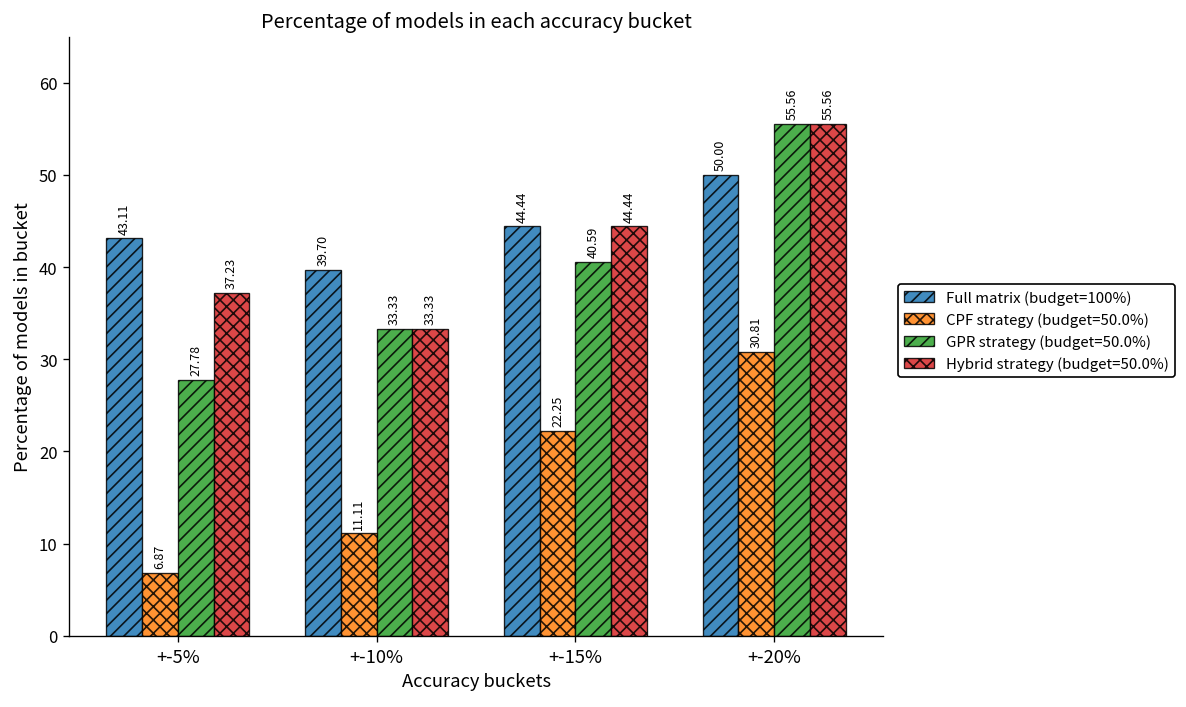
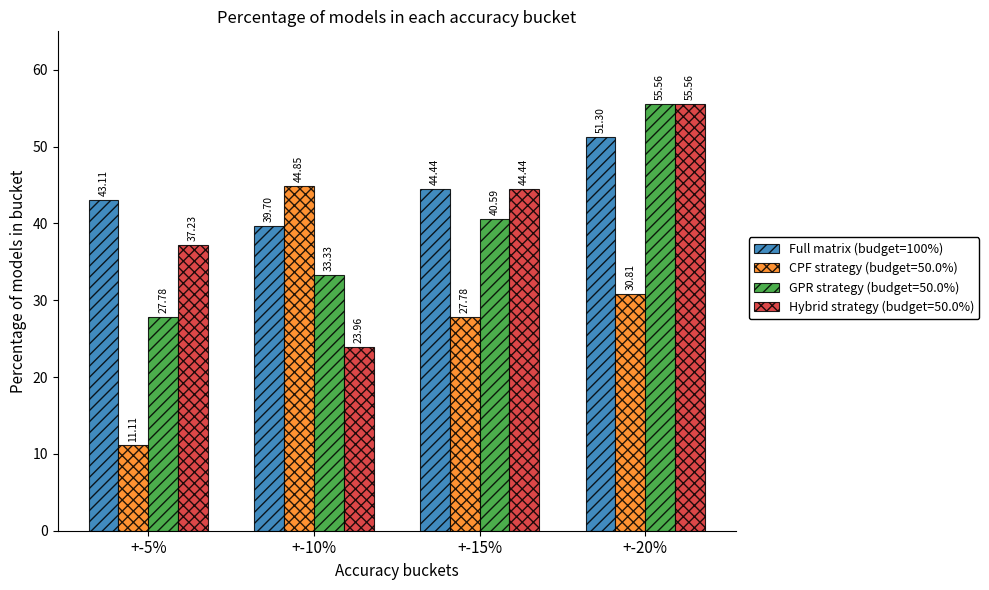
  {
    "Full matrix (budget=100%)": {
      "+-5%": 43.11,
      "+-10%": 39.70,
      "+-15%": 44.44,
-     "+-20%": 50.00
+     "+-20%": 51.30
    },
    "CPF strategy (budget=50.0%)": {
-     "+-5%": 6.87,
-     "+-10%": 11.11,
-     "+-15%": 22.25,
+     "+-5%": 11.11,
+     "+-10%": 44.85,
+     "+-15%": 27.78,
      "+-20%": 30.81
    },
    "GPR strategy (budget=50.0%)": {
      "+-5%": 27.78,
      "+-10%": 33.33,
      "+-15%": 40.59,
      "+-20%": 55.56
    },
    "Hybrid strategy (budget=50.0%)": {
      "+-5%": 37.23,
-     "+-10%": 33.33,
+     "+-10%": 23.96,
      "+-15%": 44.44,
      "+-20%": 55.56
    }
  }
